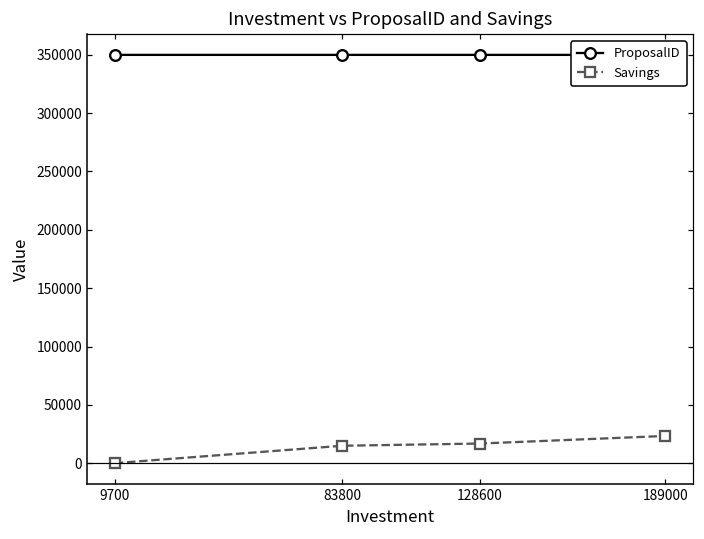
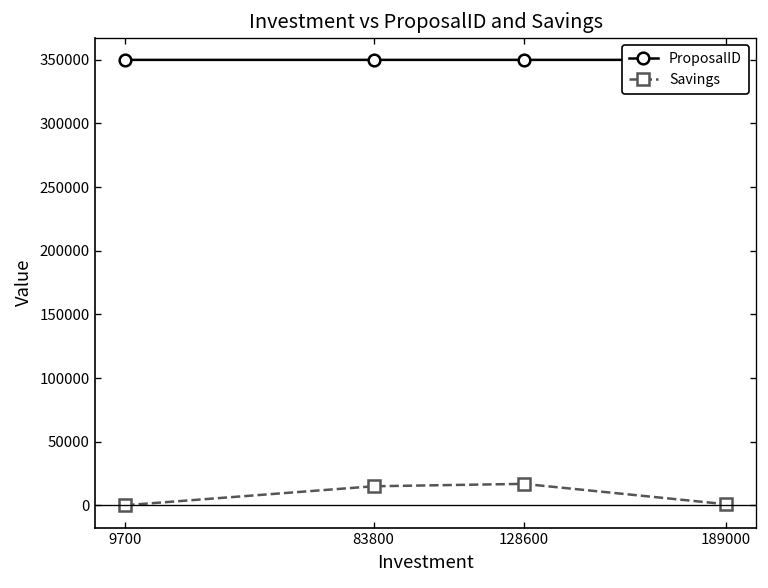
  {
    "ProposalID": {
      "9700": 350000,
      "83800": 350000,
      "128600": 350000
    },
    "Savings": {
      "9700": 0,
      "83800": 15000,
      "128600": 17000,
-     "189000": 23000
+     "189000": 1000
    }
  }
